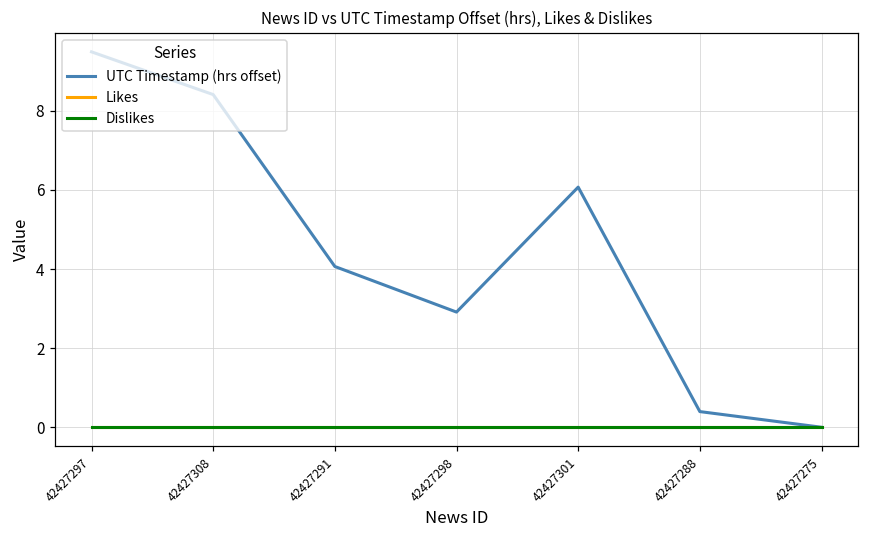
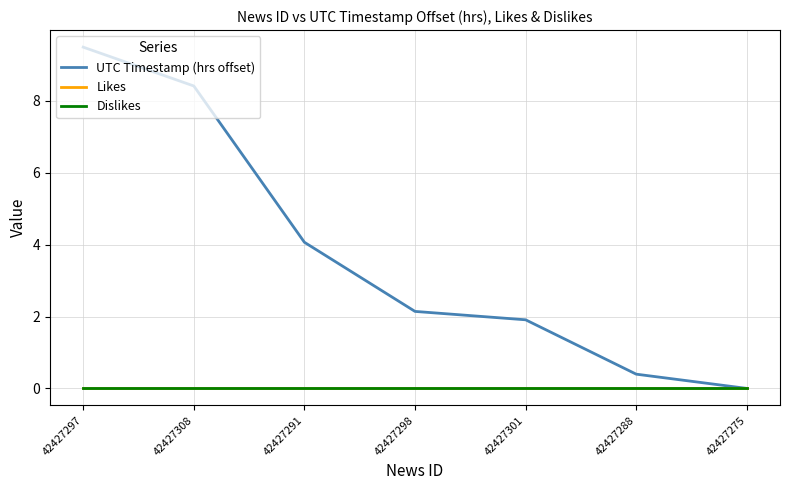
  {
    "UTC Timestamp (hrs offset)": {
      "42427291": 4.1,
-     "42427298": 2.9,
-     "42427301": 6.1,
+     "42427298": 2.1,
+     "42427301": 1.9,
      "42427288": 0.4
    },
    "Dislikes": {
      "42427297": 0.0,
      "42427308": 0.0,
      "42427291": 0.0,
      "42427298": 0.0,
      "42427301": 0.0,
      "42427288": 0.0
    }
  }
